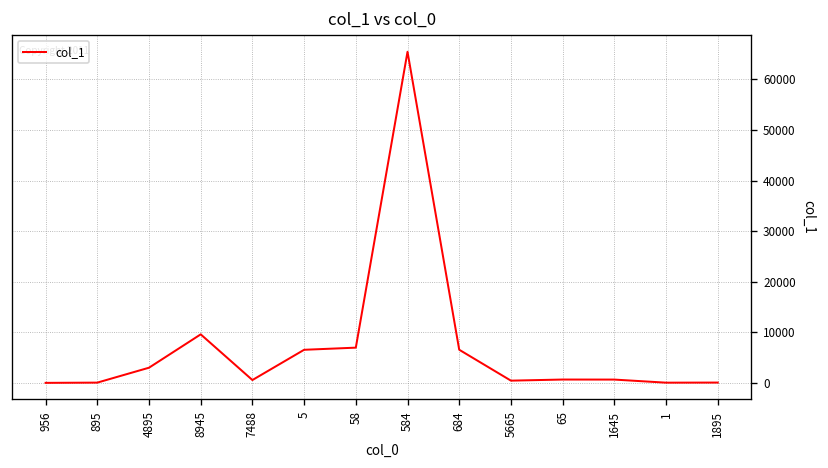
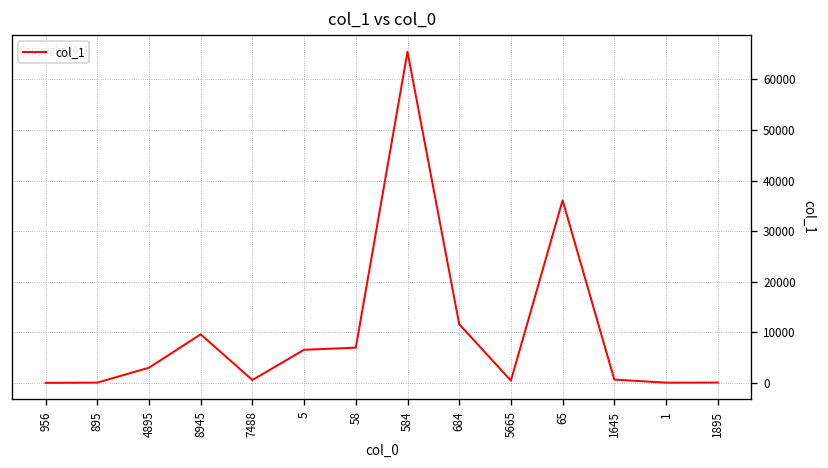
  {
    "956": 0,
    "895": 0,
    "4895": 3000,
    "8945": 10000,
    "7488": 1000,
    "5": 7000,
    "58": 7000,
    "584": 65000,
-   "684": 7000,
+   "684": 12000,
    "5665": 0,
-   "65": 1000,
+   "65": 36000,
    "1645": 1000,
    "1": 0,
    "1895": 0
  }
